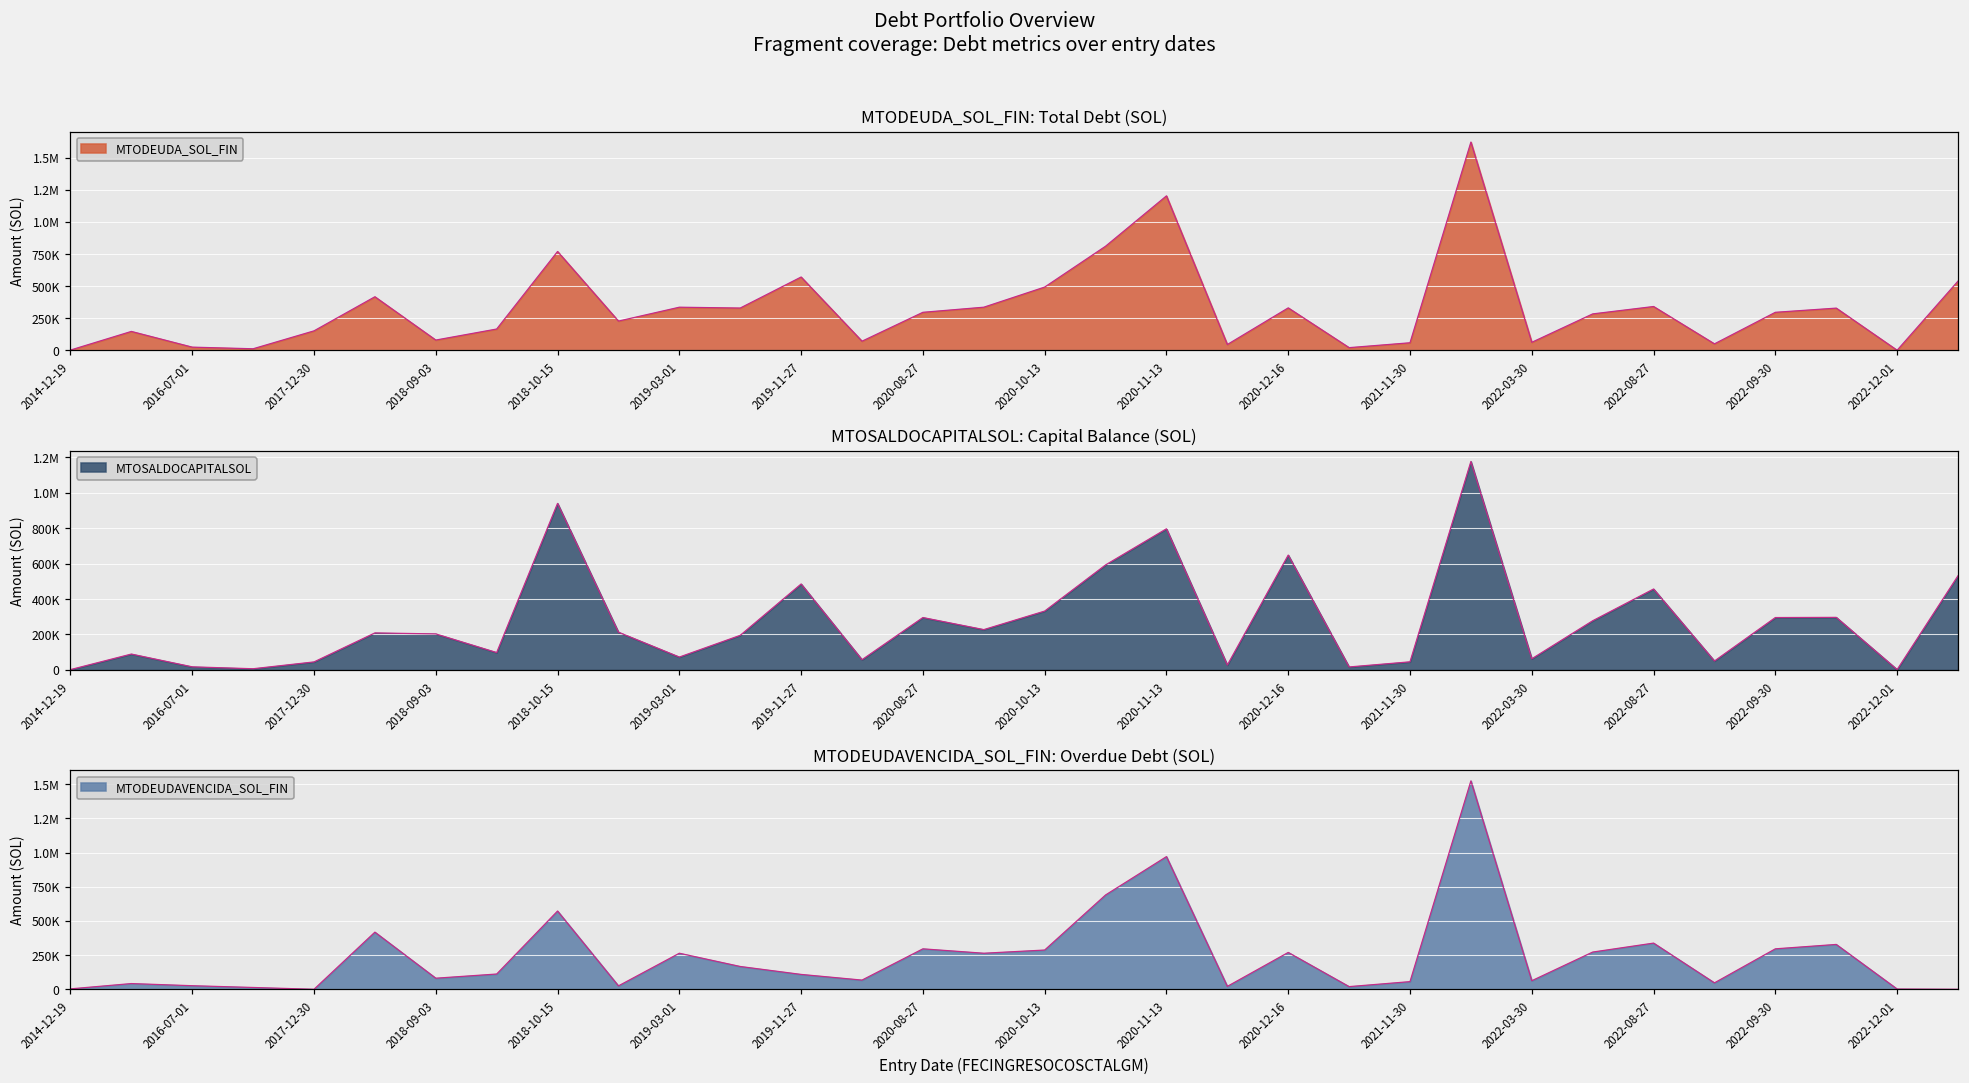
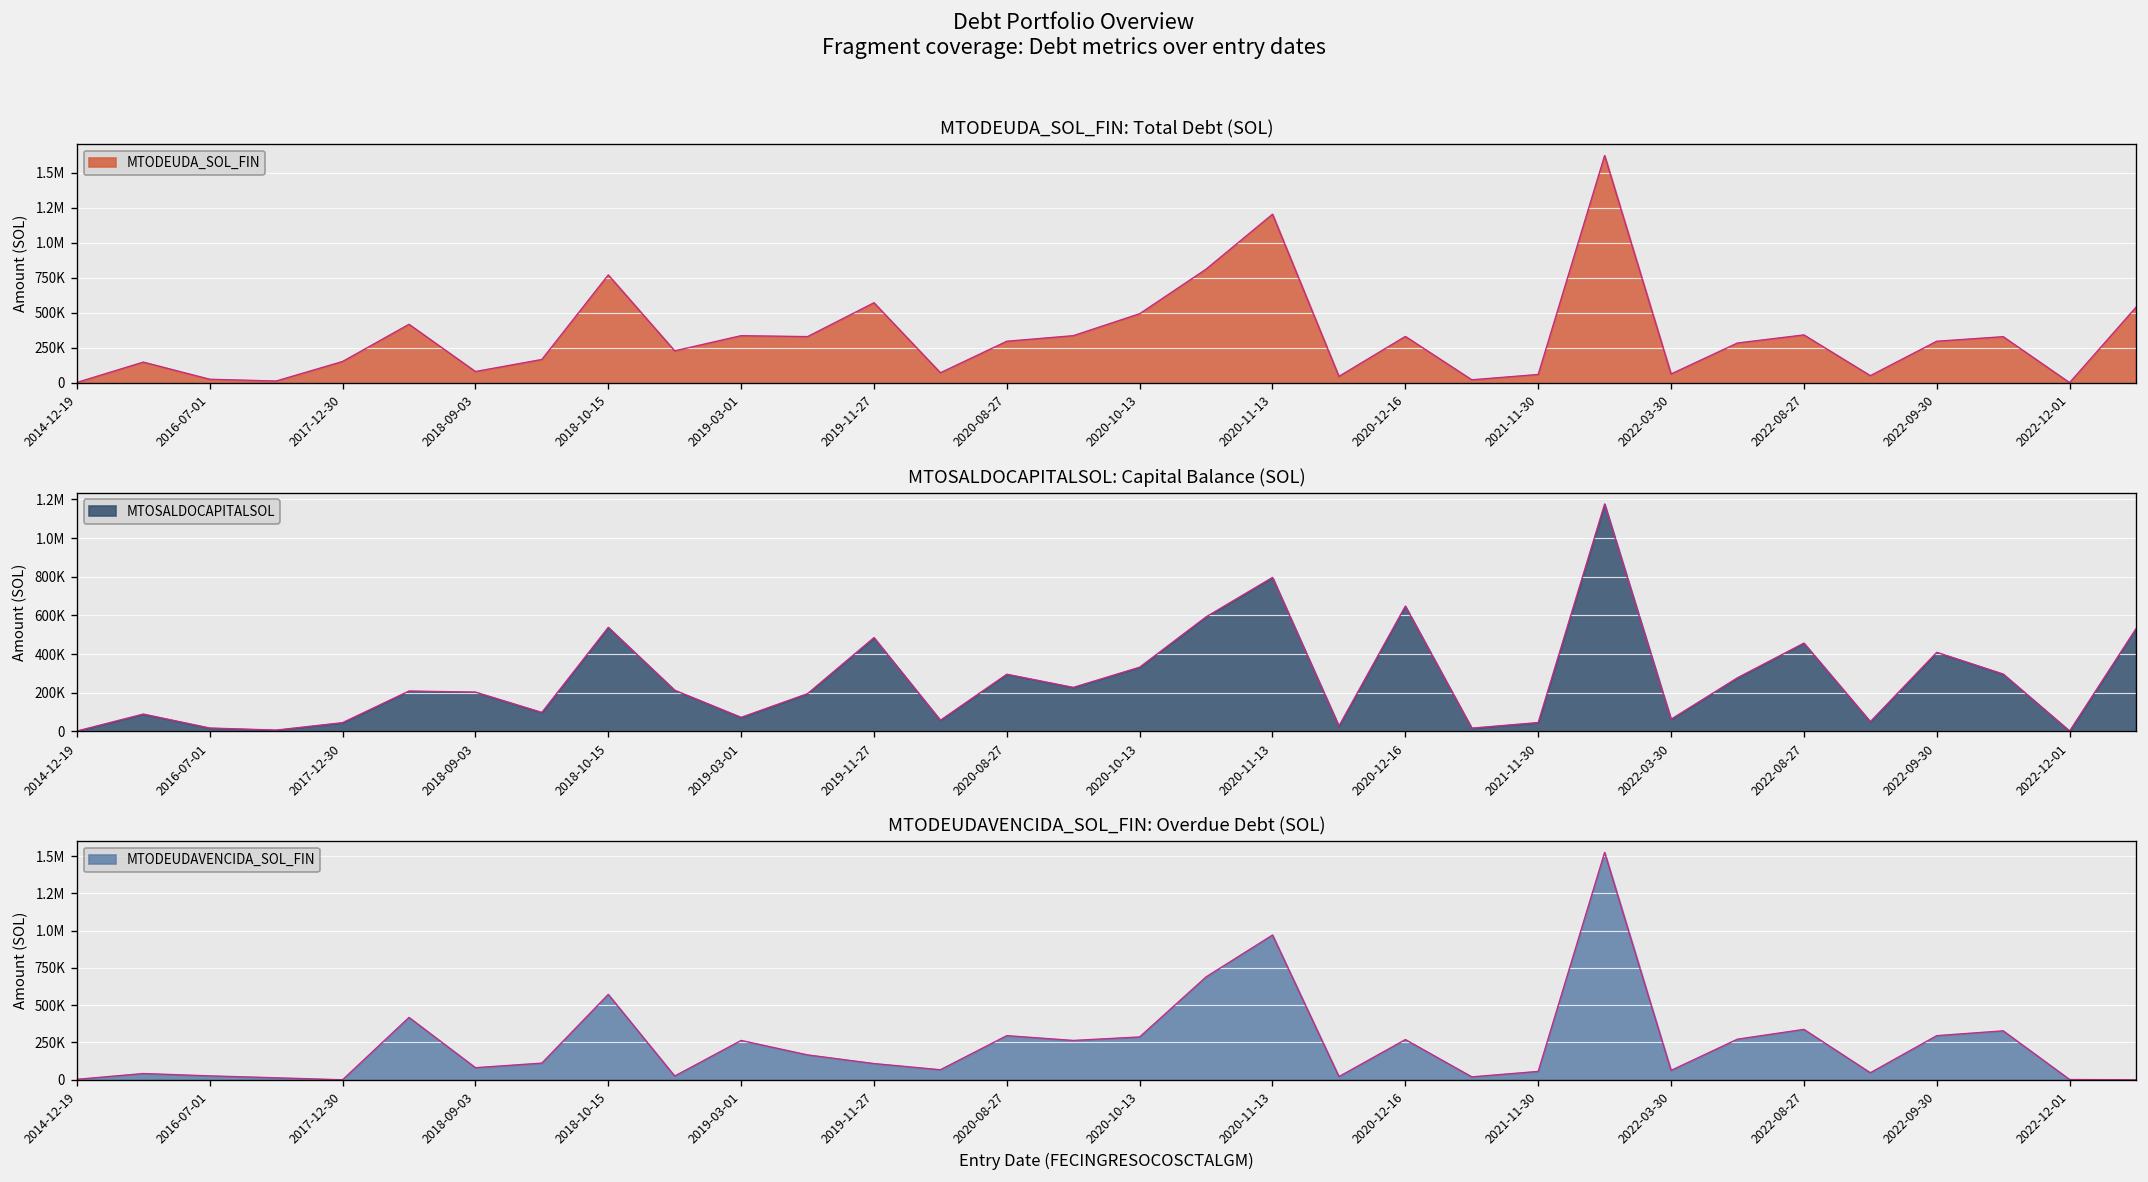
  {
    "MTOSALDOCAPITALSOL: Capital Balance (SOL)": {
      "2014-12-19": 0,
      "2016-07-01": 20000,
      "2017-12-30": 40000,
      "2018-09-03": 200000,
-     "2018-10-15": 940000,
+     "2018-10-15": 540000,
      "2019-03-01": 70000,
      "2019-11-27": 480000,
      "2020-08-27": 300000,
      "2020-10-13": 330000,
      "2020-11-13": 800000,
      "2020-12-16": 650000,
      "2021-11-30": 50000,
      "2022-03-30": 60000,
      "2022-08-27": 460000,
-     "2022-09-30": 300000,
+     "2022-09-30": 410000,
      "2022-12-01": 0
    }
  }
